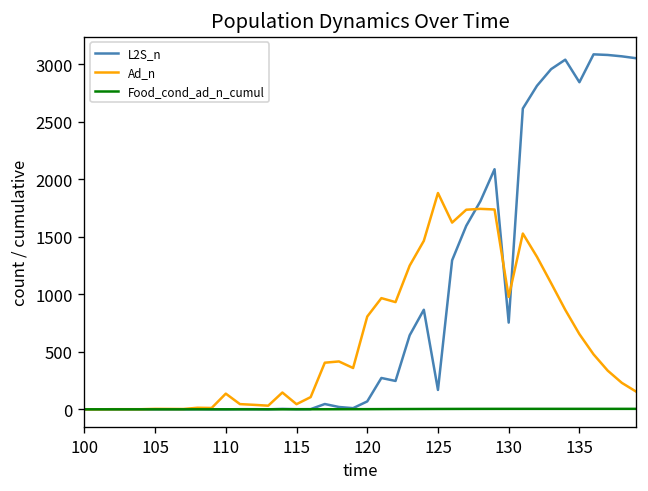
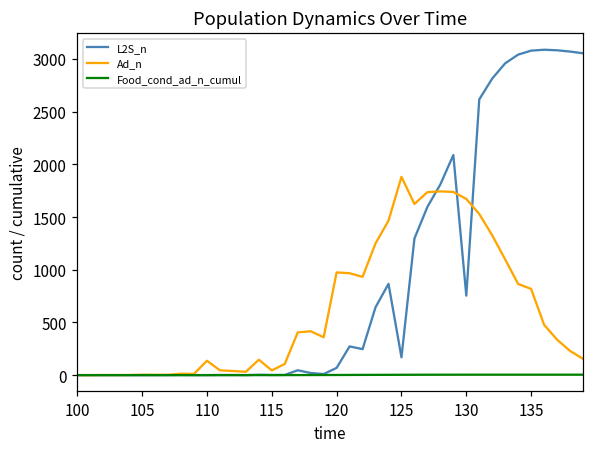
  {
    "L2S_n": {
      "120": 100,
      "125": 200,
      "130": 800,
-     "135": 2800
+     "135": 3100
    },
    "Ad_n": {
      "110": 100,
      "115": 0,
-     "120": 800,
+     "120": 1000,
      "125": 1900,
-     "130": 1000,
-     "135": 700
+     "130": 1700,
+     "135": 800
    },
    "Food_cond_ad_n_cumul": {
      "120": 0,
      "125": 0,
      "130": 0,
      "135": 0
    }
  }
